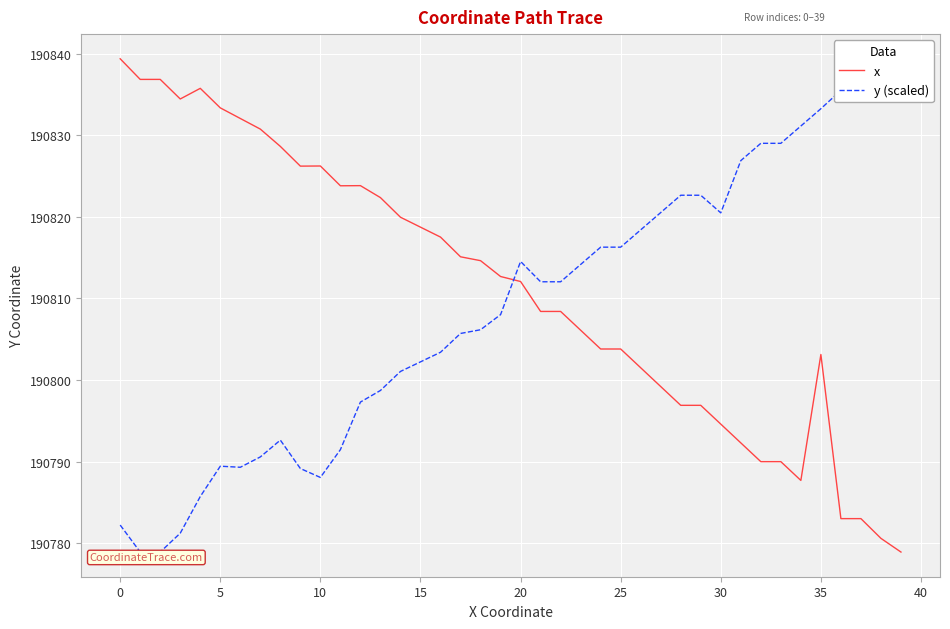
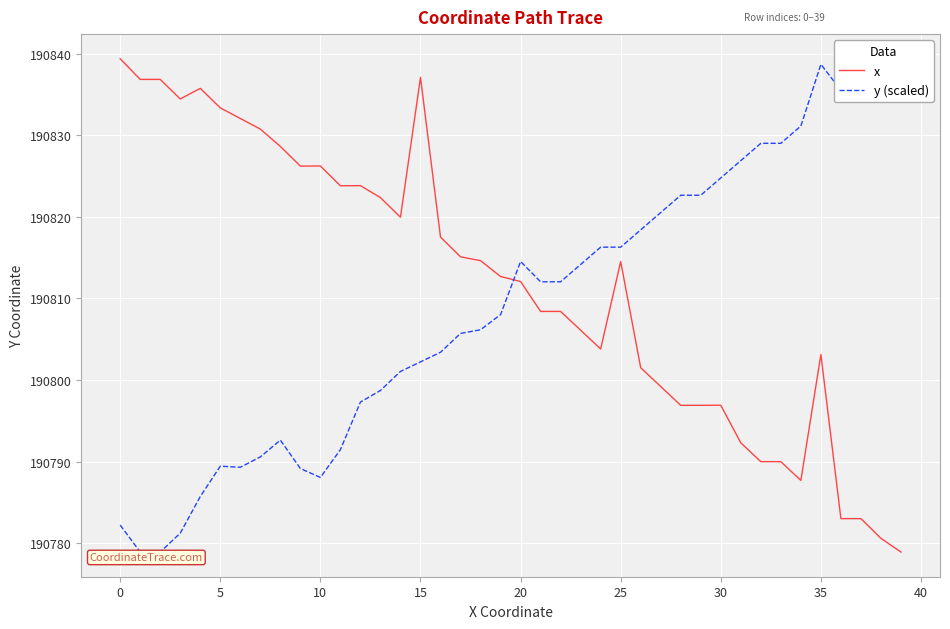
  {
    "x": {
      "0": 190839,
      "5": 190833,
      "10": 190826,
-     "15": 190819,
+     "15": 190837,
      "20": 190812,
-     "25": 190804,
-     "30": 190795,
+     "25": 190815,
+     "30": 190797,
      "35": 190803
    },
    "y (scaled)": {
      "0": 190782,
      "5": 190789,
      "10": 190788,
      "15": 190802,
      "20": 190815,
      "25": 190816,
-     "30": 190820,
-     "35": 190833
+     "30": 190825,
+     "35": 190839
    }
  }
